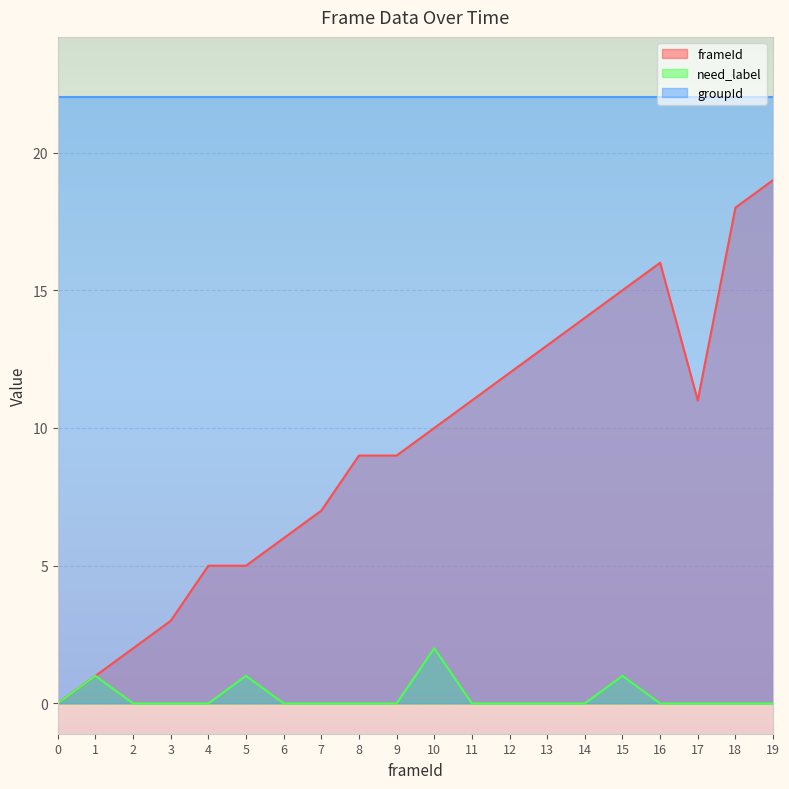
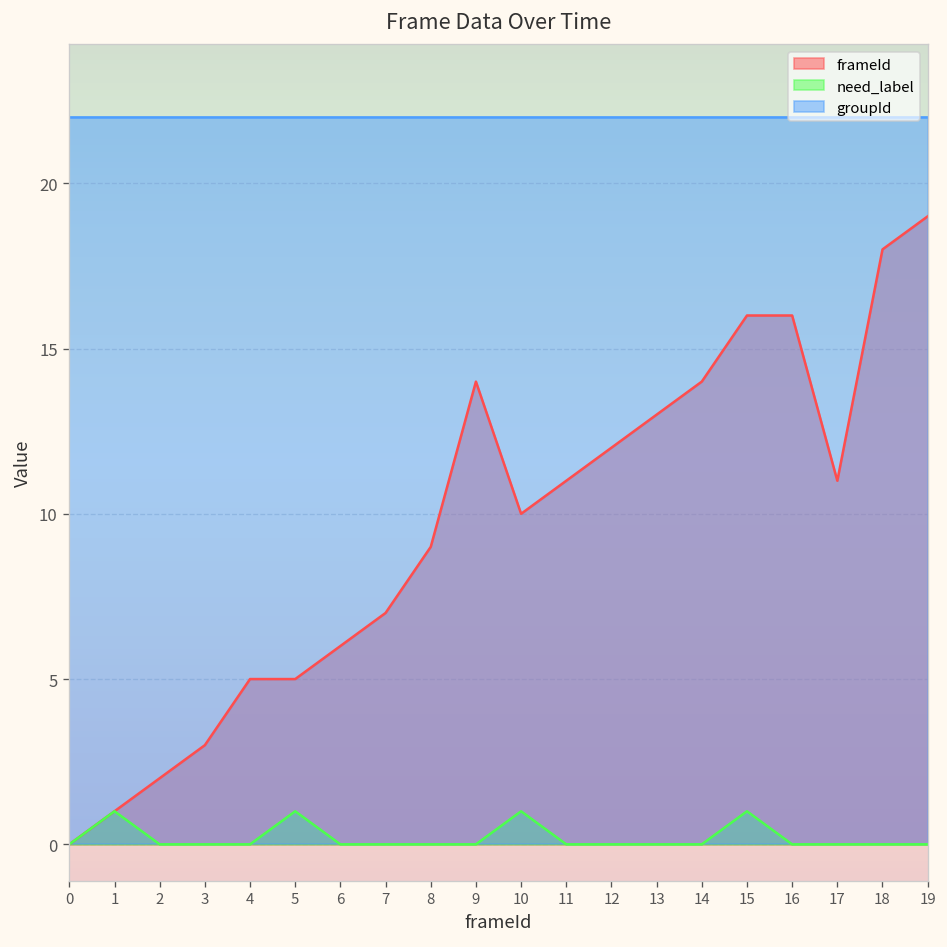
  {
    "frameId": {
      "2": 2,
      "3": 3,
      "4": 5,
      "5": 5,
      "6": 6,
      "7": 7,
      "8": 9,
-     "9": 9,
+     "9": 14,
      "10": 10,
      "11": 11,
      "12": 12,
      "13": 13,
      "14": 14,
-     "15": 15,
+     "15": 16,
      "16": 16,
      "17": 11,
      "18": 18,
      "19": 19
    },
    "need_label": {
      "2": 0,
      "3": 0,
      "4": 0,
      "5": 1,
      "6": 0,
      "7": 0,
      "8": 0,
      "9": 0,
-     "10": 2,
+     "10": 1,
      "11": 0,
      "12": 0,
      "13": 0,
      "14": 0,
      "15": 1,
      "16": 0,
      "17": 0,
      "18": 0,
      "19": 0
    },
    "groupId": {
      "0": 22,
      "1": 22,
      "2": 22,
      "3": 22,
      "4": 22,
      "5": 22,
      "6": 22,
      "7": 22,
      "8": 22,
      "9": 22,
      "10": 22,
      "11": 22,
      "12": 22,
      "13": 22,
      "14": 22,
      "15": 22,
      "19": 22
    }
  }
